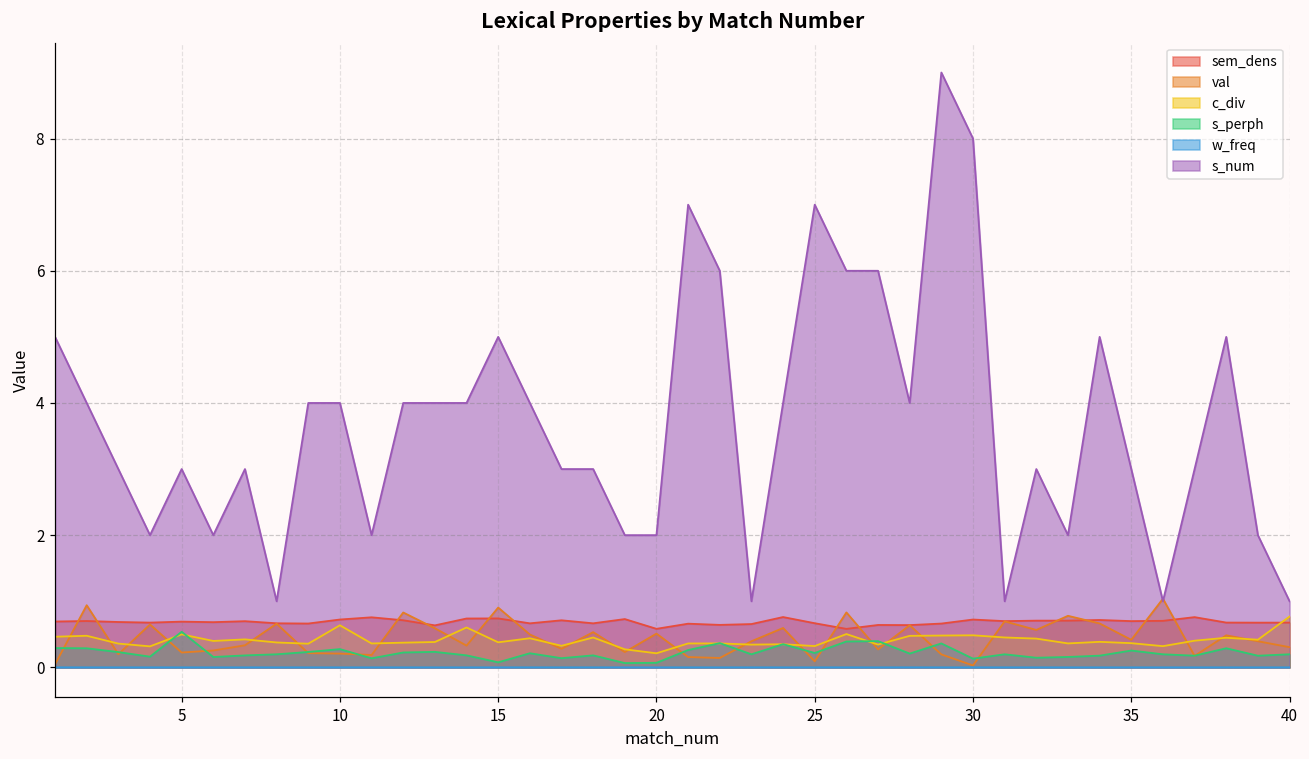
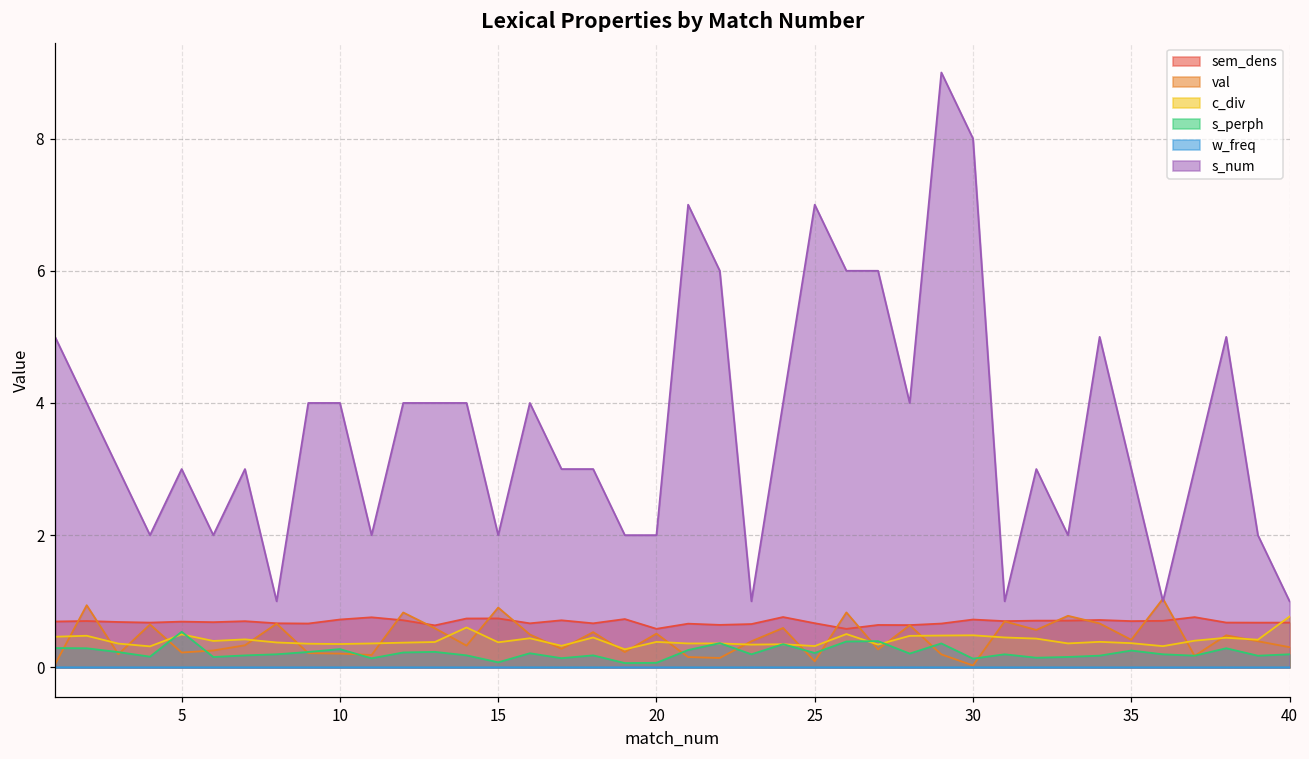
  {
    "c_div": {
-     "10": 0.6,
+     "10": 0.4,
      "15": 0.4,
-     "20": 0.2,
+     "20": 0.4,
      "25": 0.3,
      "30": 0.5,
      "35": 0.4,
      "40": 0.8
    },
    "s_perph": {
      "10": 0.3,
      "15": 0.1,
      "20": 0.1,
      "25": 0.2,
      "30": 0.1,
      "35": 0.3,
      "40": 0.2
    },
    "w_freq": {
      "5": 0.0,
      "10": 0.0,
      "15": 0.0,
      "20": 0.0,
      "25": 0.0,
      "35": 0.0,
      "40": 0.0
    },
    "s_num": {
      "5": 3,
      "10": 4,
-     "15": 5,
+     "15": 2,
      "20": 2,
      "25": 7,
      "30": 8,
      "35": 3,
      "40": 1
    }
  }
